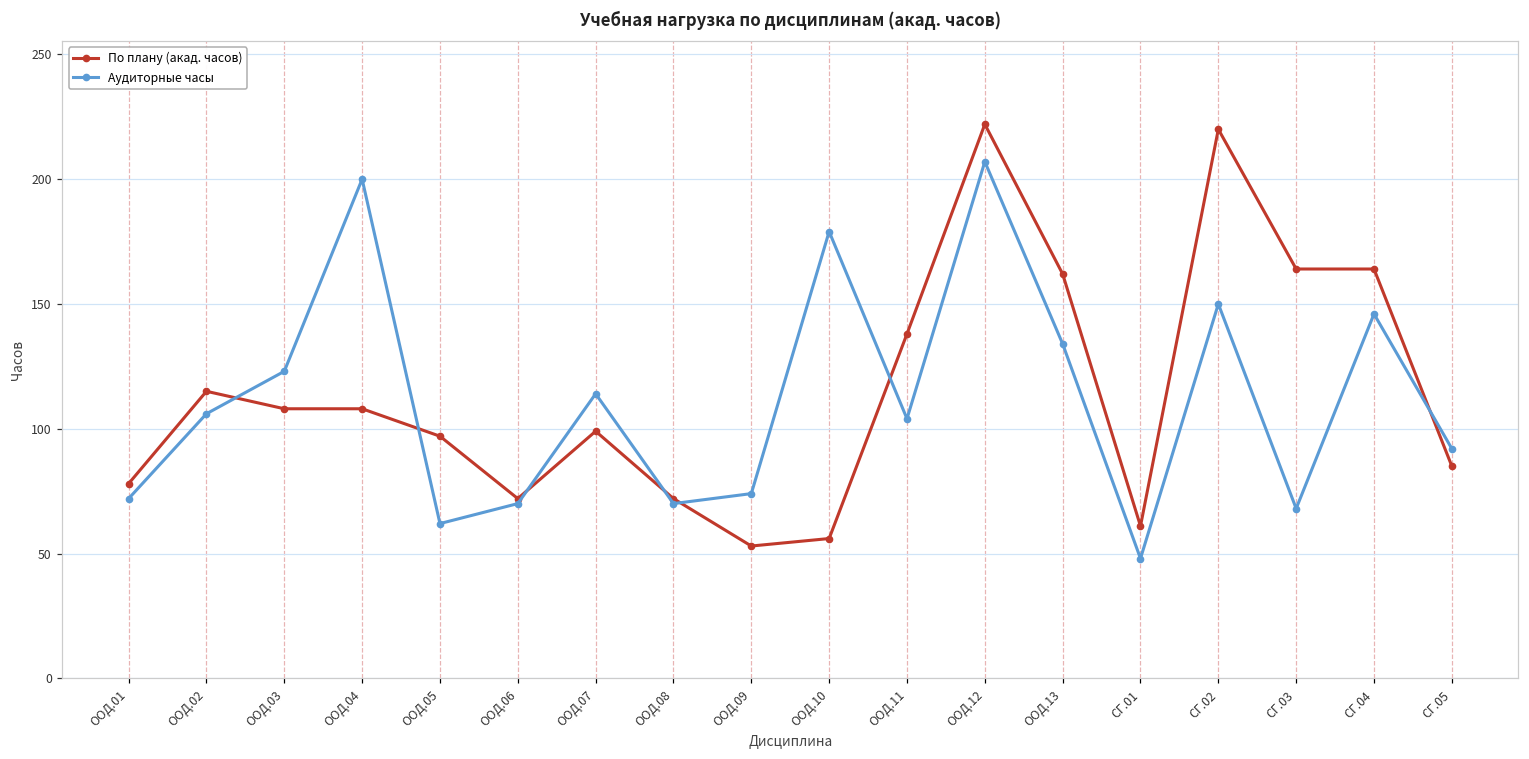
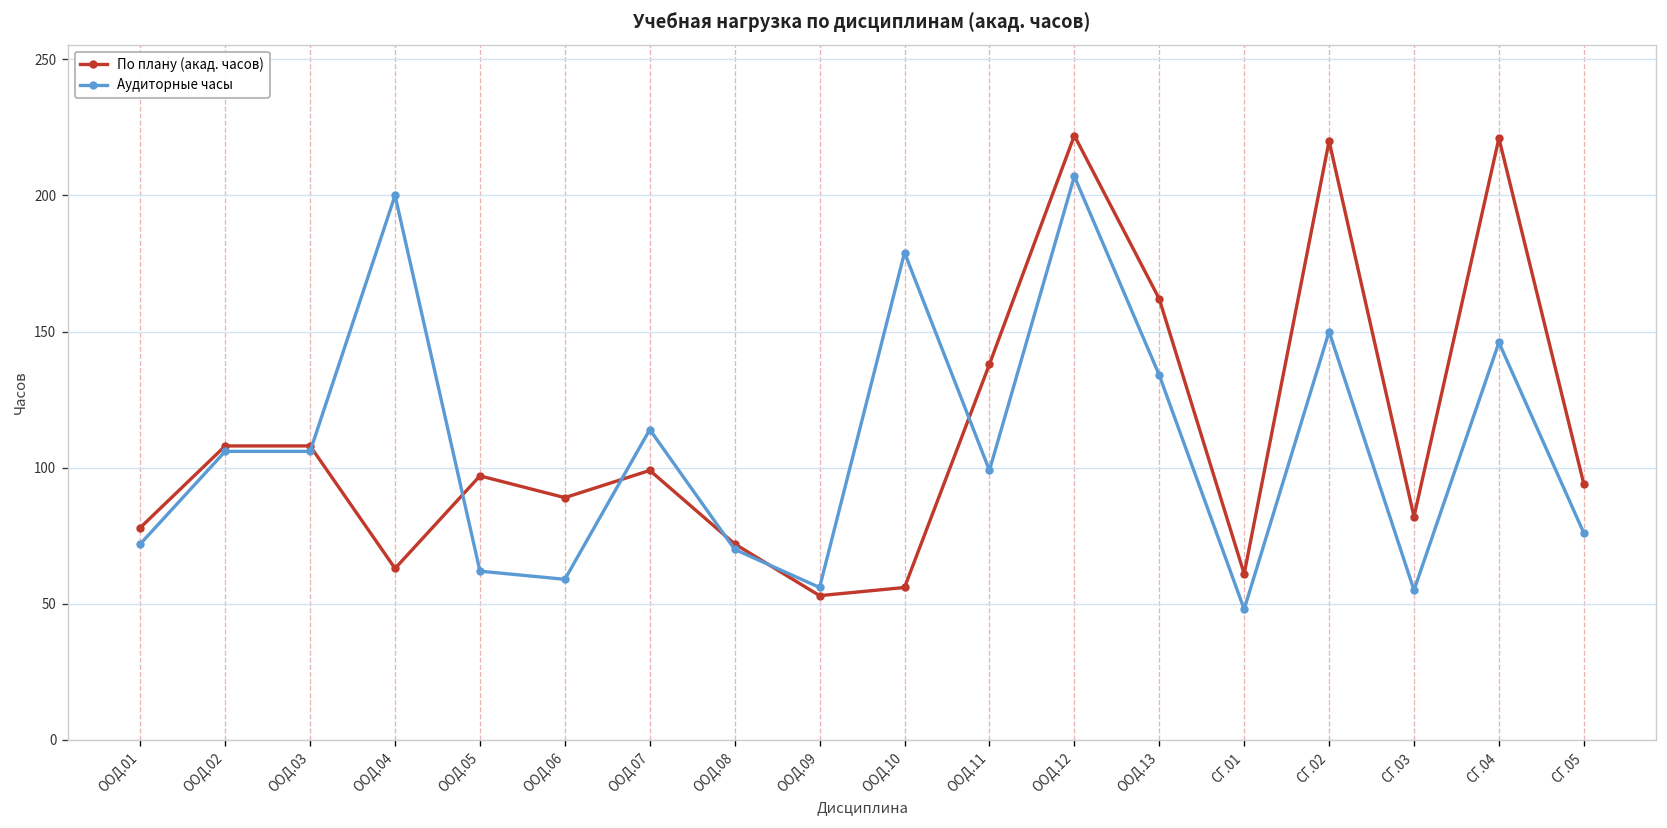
  {
    "По плану (акад. часов)": {
      "ООД.01": 78,
-     "ООД.02": 115,
+     "ООД.02": 108,
      "ООД.03": 108,
-     "ООД.04": 108,
+     "ООД.04": 63,
      "ООД.05": 97,
-     "ООД.06": 72,
+     "ООД.06": 89,
      "ООД.07": 99,
      "ООД.08": 72,
      "ООД.09": 53,
      "ООД.10": 56,
      "ООД.11": 138,
      "ООД.12": 222,
      "ООД.13": 162,
      "СГ.01": 61,
      "СГ.02": 220,
-     "СГ.03": 164,
-     "СГ.04": 164,
-     "СГ.05": 85
+     "СГ.03": 82,
+     "СГ.04": 221,
+     "СГ.05": 94
    },
    "Аудиторные часы": {
      "ООД.01": 72,
      "ООД.02": 106,
-     "ООД.03": 123,
+     "ООД.03": 106,
      "ООД.04": 200,
      "ООД.05": 62,
-     "ООД.06": 70,
+     "ООД.06": 59,
      "ООД.07": 114,
      "ООД.08": 70,
-     "ООД.09": 74,
+     "ООД.09": 56,
      "ООД.10": 179,
-     "ООД.11": 104,
+     "ООД.11": 99,
      "ООД.12": 207,
      "ООД.13": 134,
      "СГ.01": 48,
      "СГ.02": 150,
-     "СГ.03": 68,
+     "СГ.03": 55,
      "СГ.04": 146,
-     "СГ.05": 92
+     "СГ.05": 76
    }
  }
